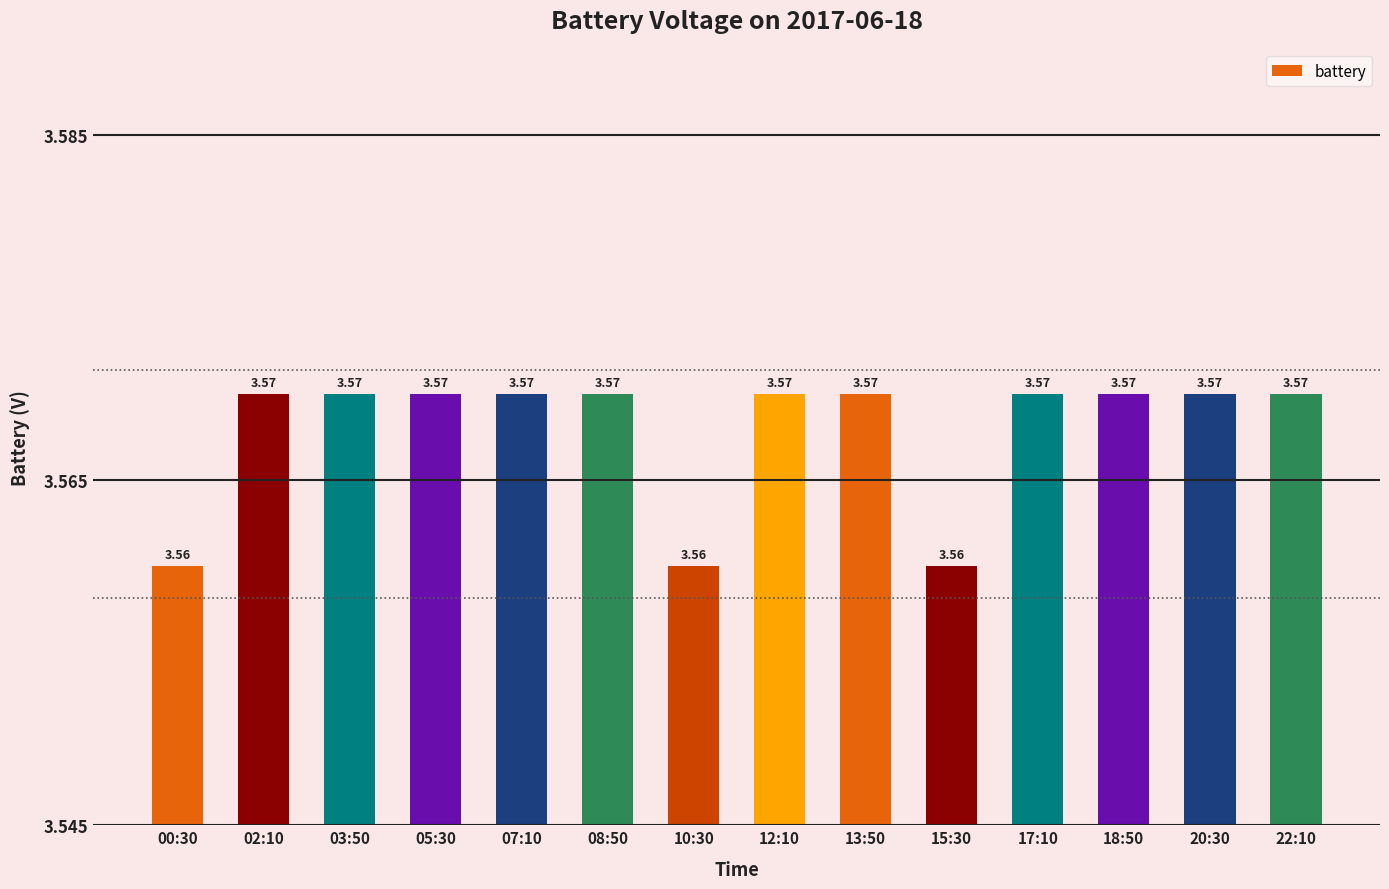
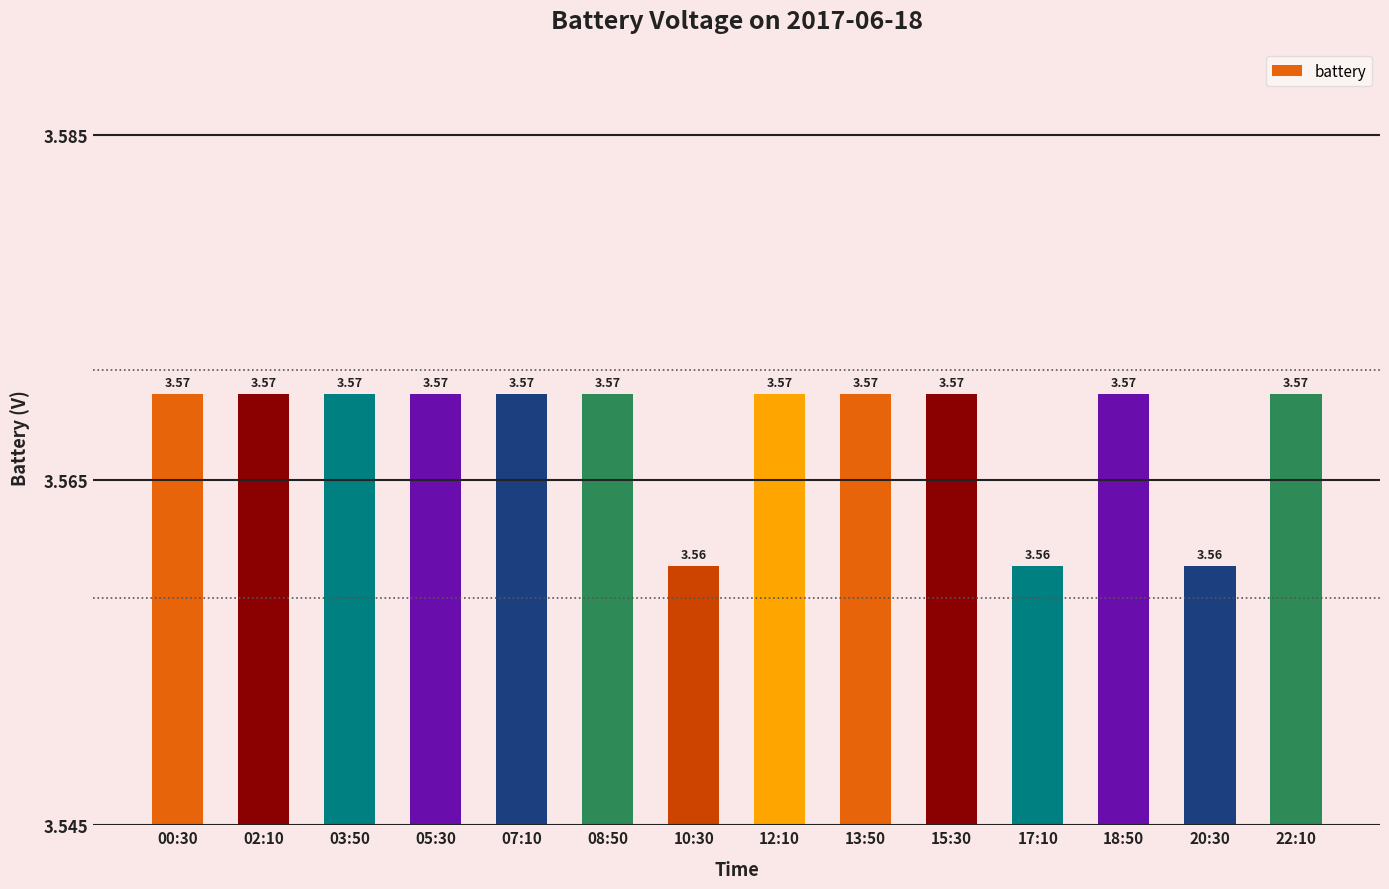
  {
-   "00:30": 3.56,
+   "00:30": 3.57,
    "02:10": 3.57,
    "03:50": 3.57,
    "05:30": 3.57,
    "07:10": 3.57,
    "08:50": 3.57,
    "10:30": 3.56,
    "12:10": 3.57,
    "13:50": 3.57,
-   "15:30": 3.56,
-   "17:10": 3.57,
+   "15:30": 3.57,
+   "17:10": 3.56,
    "18:50": 3.57,
-   "20:30": 3.57,
+   "20:30": 3.56,
    "22:10": 3.57
  }
